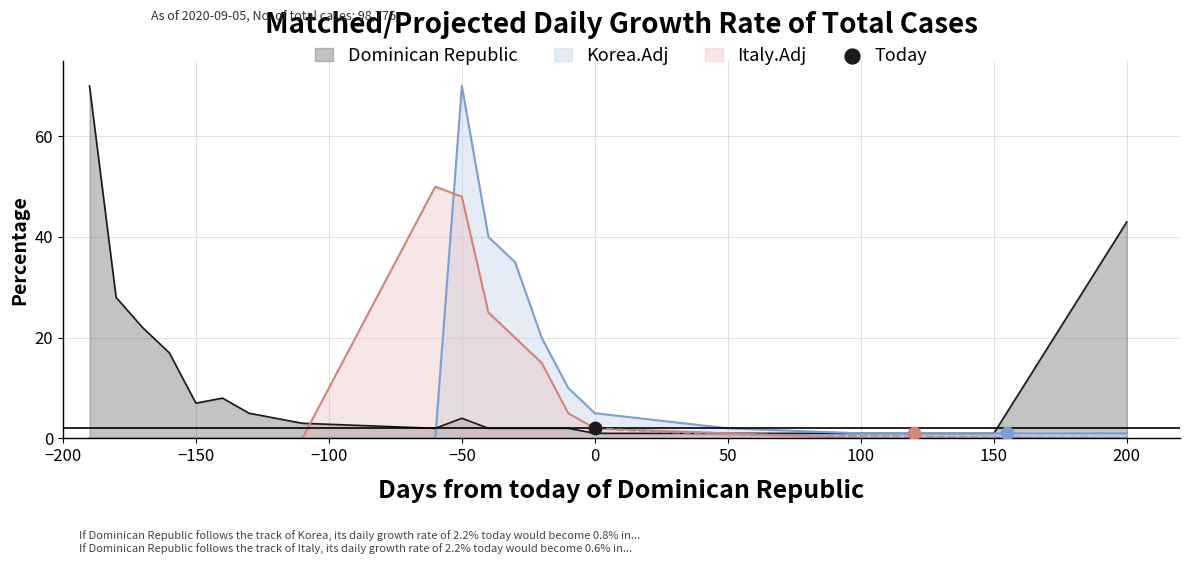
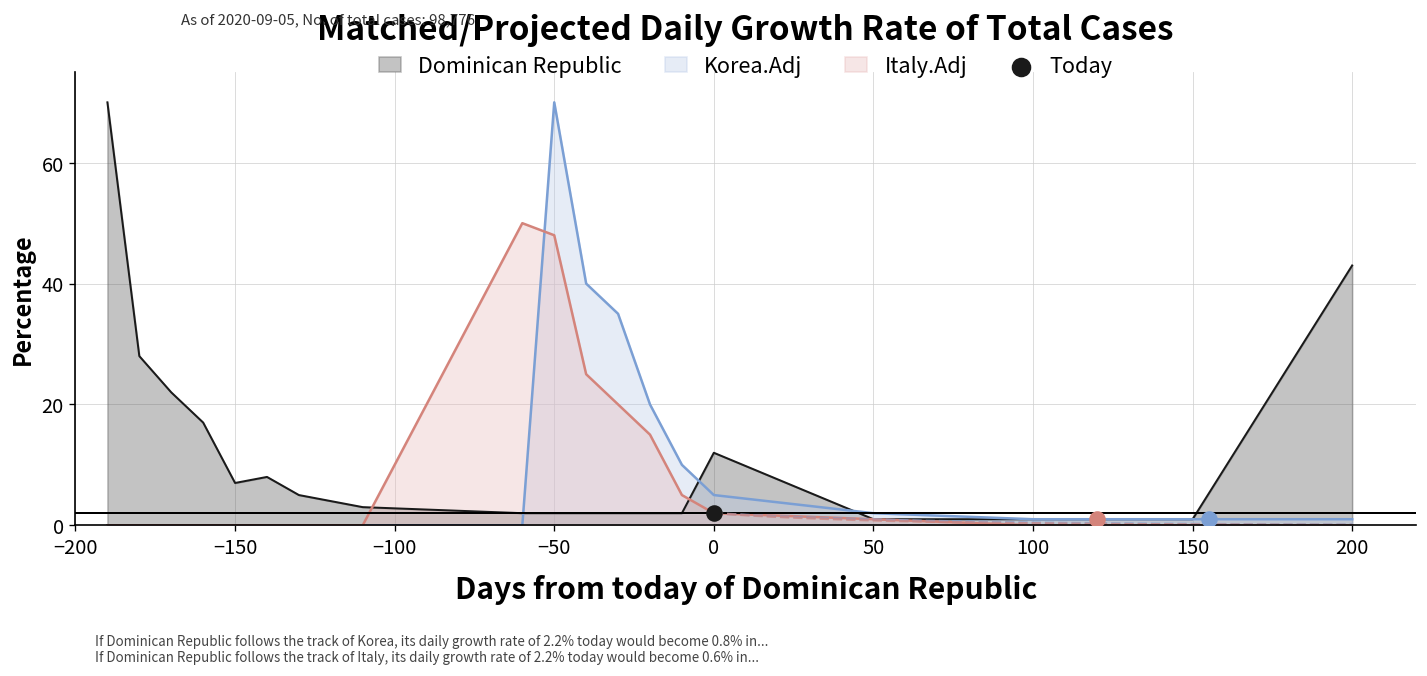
  {
    "Dominican Republic": {
      "−150": 7,
-     "−50": 4,
-     "0": 1,
+     "−50": 2,
+     "0": 12,
      "200": 43
    }
  }
